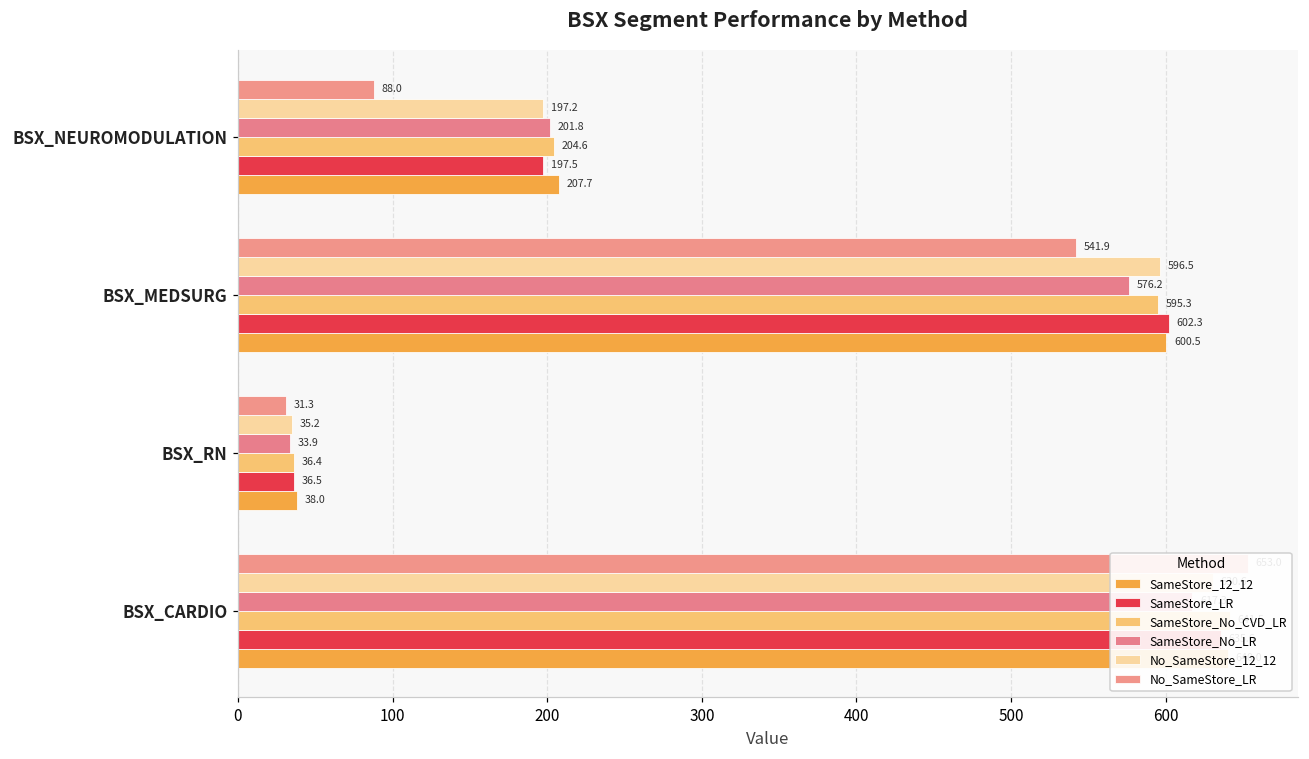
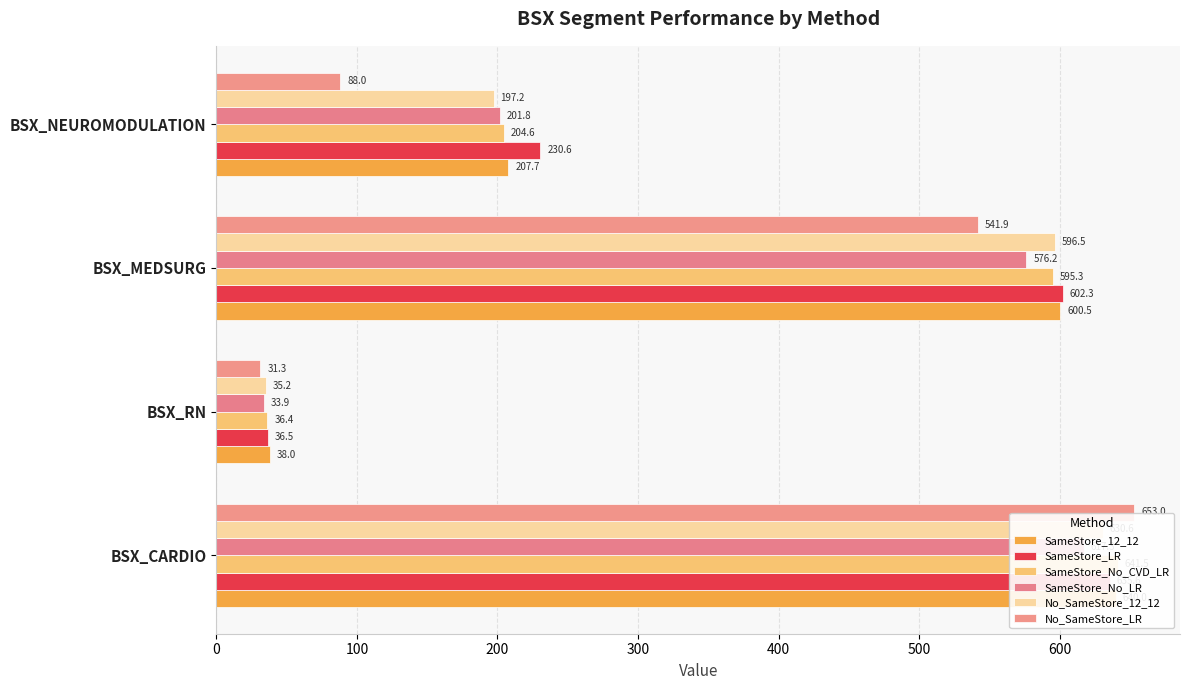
  {
    "SameStore_LR": {
-     "BSX_NEUROMODULATION": 197.5,
+     "BSX_NEUROMODULATION": 230.6,
      "BSX_MEDSURG": 602.3,
      "BSX_RN": 36.5
    }
  }
